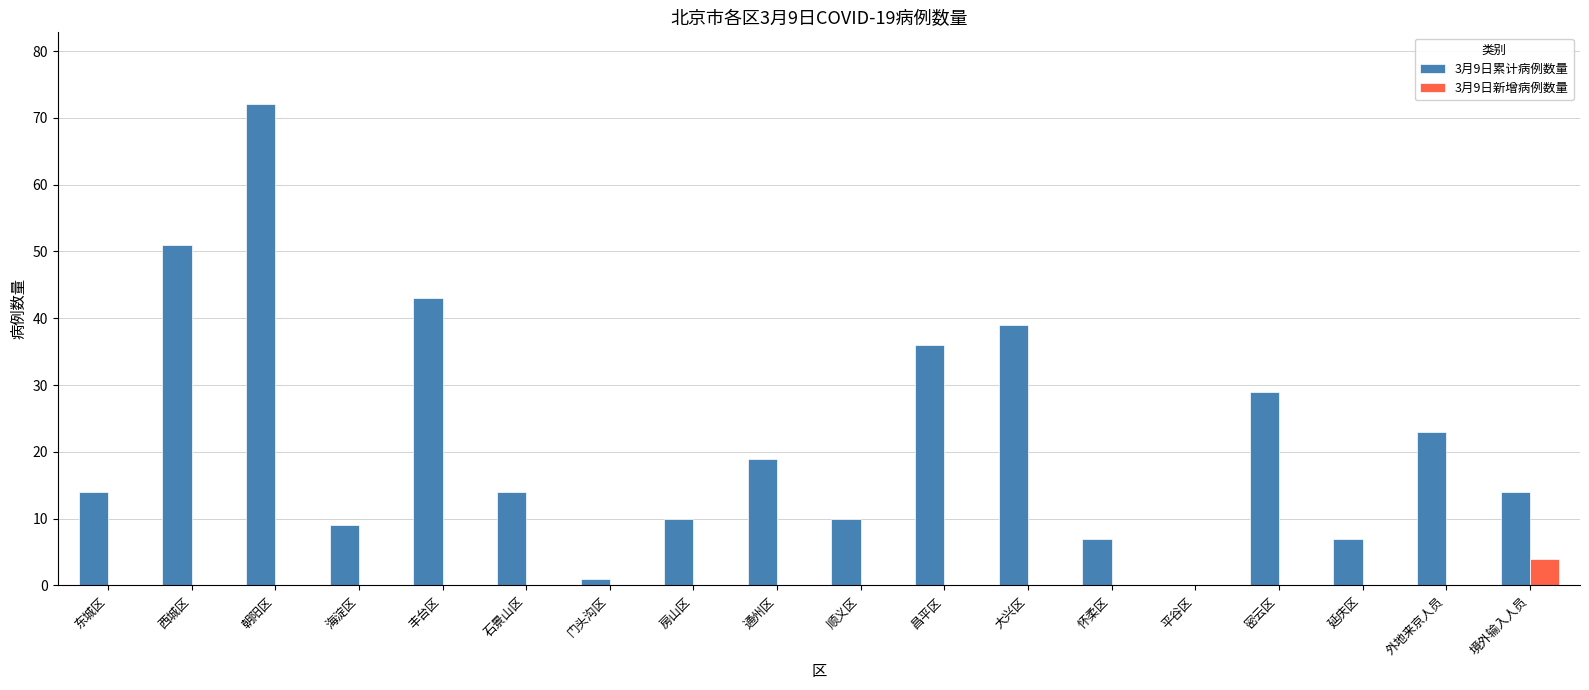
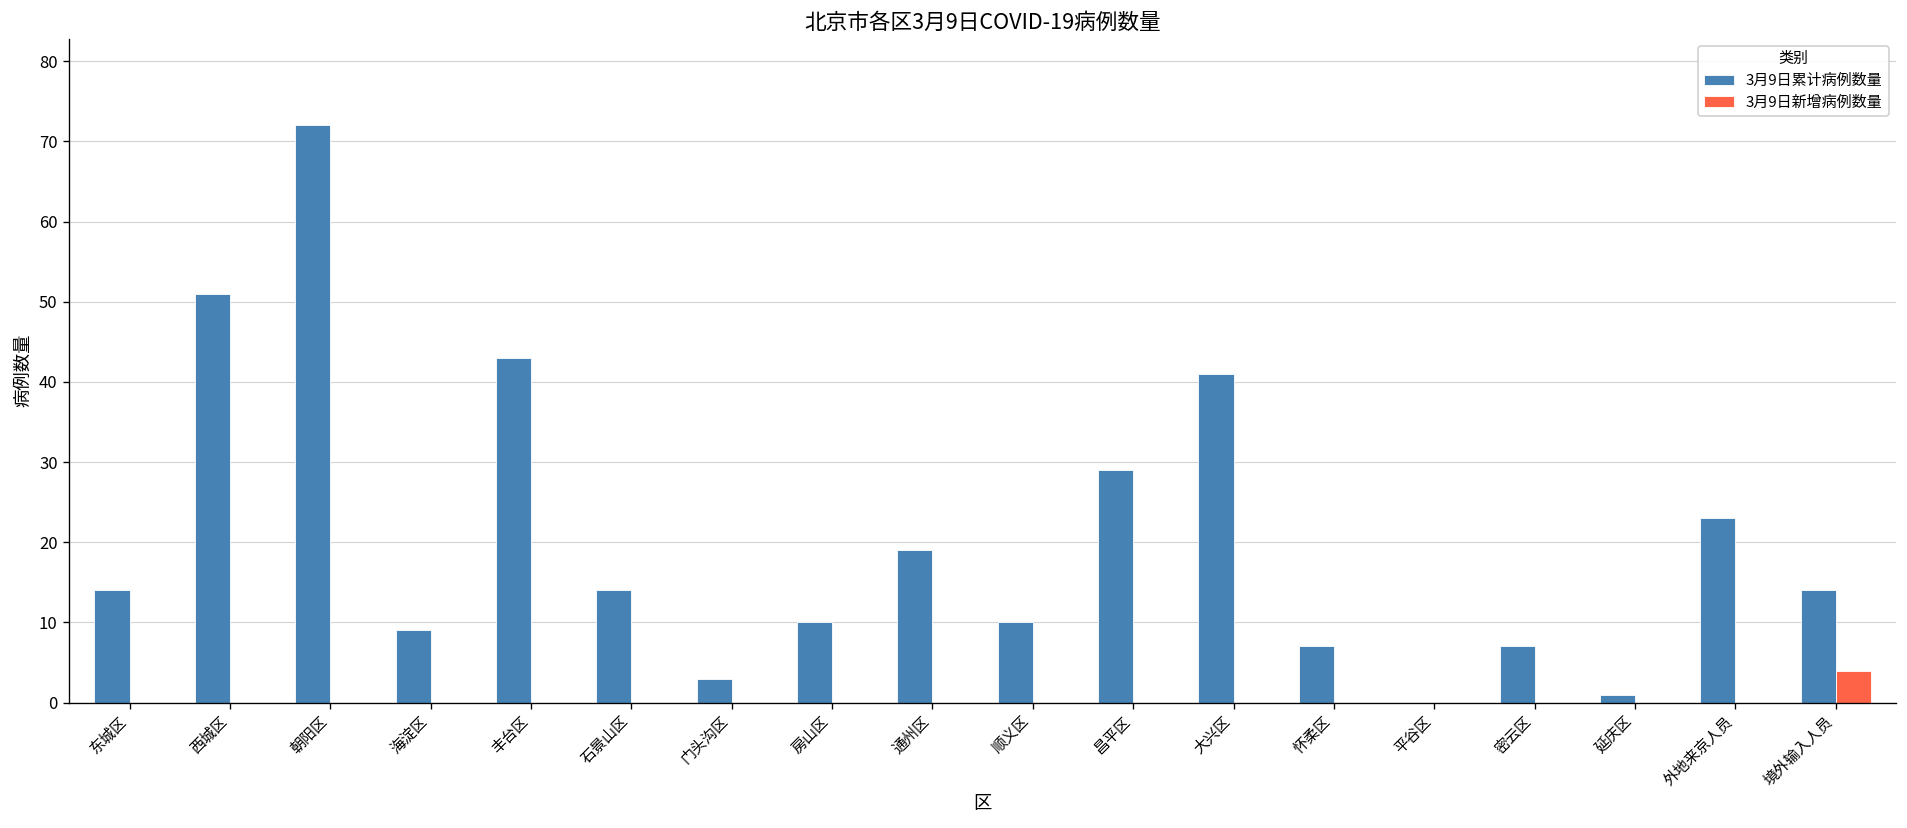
  {
    "3月9日累计病例数量": {
      "东城区": 14,
      "西城区": 51,
      "朝阳区": 72,
      "海淀区": 9,
      "丰台区": 43,
      "石景山区": 14,
-     "门头沟区": 1,
+     "门头沟区": 3,
      "房山区": 10,
      "通州区": 19,
      "顺义区": 10,
-     "昌平区": 36,
-     "大兴区": 39,
+     "昌平区": 29,
+     "大兴区": 41,
      "怀柔区": 7,
      "平谷区": 0,
-     "密云区": 29,
-     "延庆区": 7,
+     "密云区": 7,
+     "延庆区": 1,
      "外地来京人员": 23,
      "境外输入人员": 14
    },
    "3月9日新增病例数量": {
      "东城区": 0,
      "西城区": 0,
      "朝阳区": 0,
      "海淀区": 0,
      "丰台区": 0,
      "石景山区": 0,
      "门头沟区": 0,
      "房山区": 0,
      "通州区": 0,
      "顺义区": 0,
      "昌平区": 0,
      "大兴区": 0,
      "怀柔区": 0,
      "平谷区": 0,
      "密云区": 0,
      "延庆区": 0,
      "外地来京人员": 0,
      "境外输入人员": 4
    }
  }
